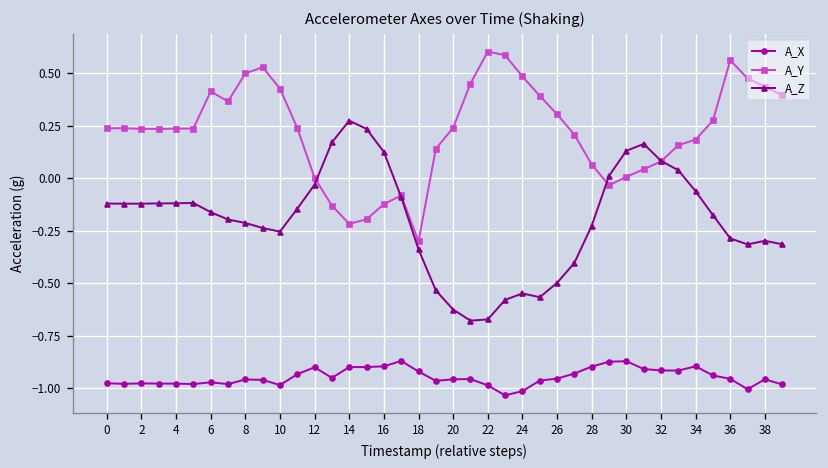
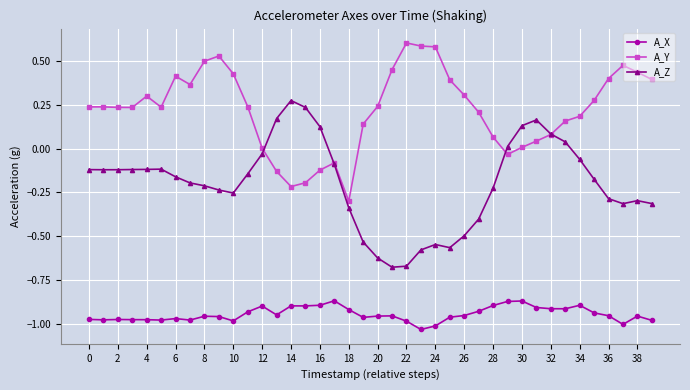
  {
    "A_Y": {
      "0": 0.24,
      "2": 0.24,
-     "4": 0.24,
+     "4": 0.30,
      "6": 0.41,
      "8": 0.50,
      "10": 0.43,
      "12": 0.00,
      "14": -0.22,
      "16": -0.12,
      "18": -0.30,
      "20": 0.24,
      "22": 0.60,
-     "24": 0.48,
+     "24": 0.58,
      "26": 0.31,
      "28": 0.07,
      "30": 0.01,
      "34": 0.18,
-     "36": 0.56
+     "36": 0.40
    }
  }
